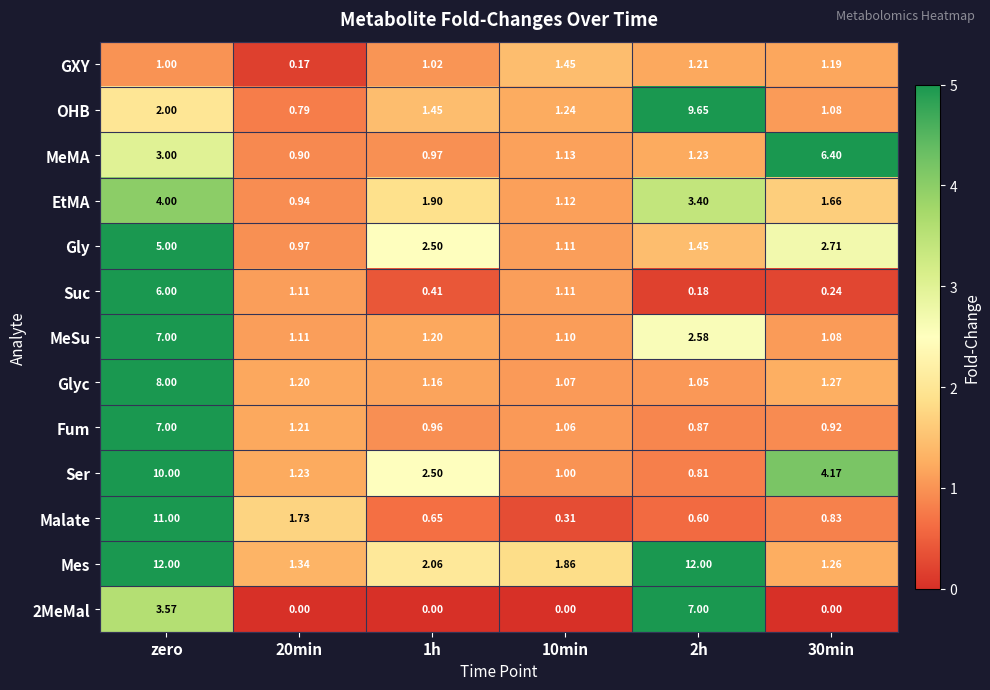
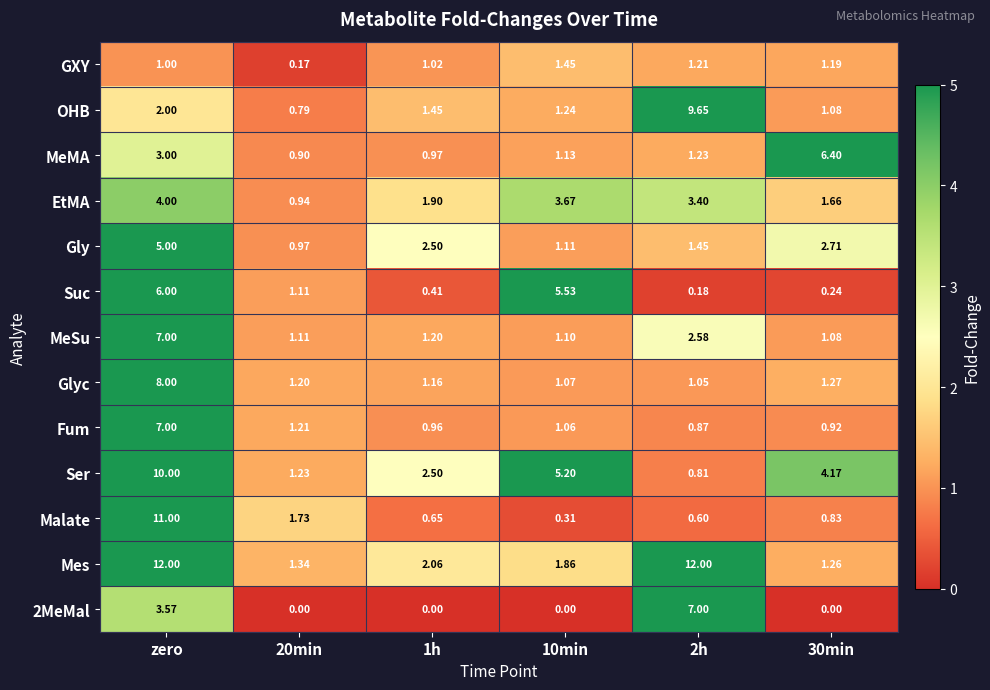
  {
    "GXY": {
      "zero": 1.00,
      "20min": 0.17,
      "1h": 1.02,
      "10min": 1.45,
      "2h": 1.21,
      "30min": 1.19
    },
    "OHB": {
      "zero": 2.00,
      "20min": 0.79,
      "1h": 1.45,
      "10min": 1.24,
      "2h": 9.65,
      "30min": 1.08
    },
    "MeMA": {
      "zero": 3.00,
      "20min": 0.90,
      "1h": 0.97,
      "10min": 1.13,
      "2h": 1.23,
      "30min": 6.40
    },
    "EtMA": {
      "zero": 4.00,
      "20min": 0.94,
      "1h": 1.90,
-     "10min": 1.12,
+     "10min": 3.67,
      "2h": 3.40,
      "30min": 1.66
    },
    "Gly": {
      "zero": 5.00,
      "20min": 0.97,
      "1h": 2.50,
      "10min": 1.11,
      "2h": 1.45,
      "30min": 2.71
    },
    "Suc": {
      "zero": 6.00,
      "20min": 1.11,
      "1h": 0.41,
-     "10min": 1.11,
+     "10min": 5.53,
      "2h": 0.18,
      "30min": 0.24
    },
    "MeSu": {
      "zero": 7.00,
      "20min": 1.11,
      "1h": 1.20,
      "10min": 1.10,
      "2h": 2.58,
      "30min": 1.08
    },
    "Glyc": {
      "zero": 8.00,
      "20min": 1.20,
      "1h": 1.16,
      "10min": 1.07,
      "2h": 1.05,
      "30min": 1.27
    },
    "Fum": {
      "zero": 7.00,
      "20min": 1.21,
      "1h": 0.96,
      "10min": 1.06,
      "2h": 0.87,
      "30min": 0.92
    },
    "Ser": {
      "zero": 10.00,
      "20min": 1.23,
      "1h": 2.50,
-     "10min": 1.00,
+     "10min": 5.20,
      "2h": 0.81,
      "30min": 4.17
    },
    "Malate": {
      "zero": 11.00,
      "20min": 1.73,
      "1h": 0.65,
      "10min": 0.31,
      "2h": 0.60,
      "30min": 0.83
    },
    "Mes": {
      "zero": 12.00,
      "20min": 1.34,
      "1h": 2.06,
      "10min": 1.86,
      "2h": 12.00,
      "30min": 1.26
    },
    "2MeMal": {
      "zero": 3.57,
      "20min": 0.00,
      "1h": 0.00,
      "10min": 0.00,
      "2h": 7.00,
      "30min": 0.00
    }
  }
